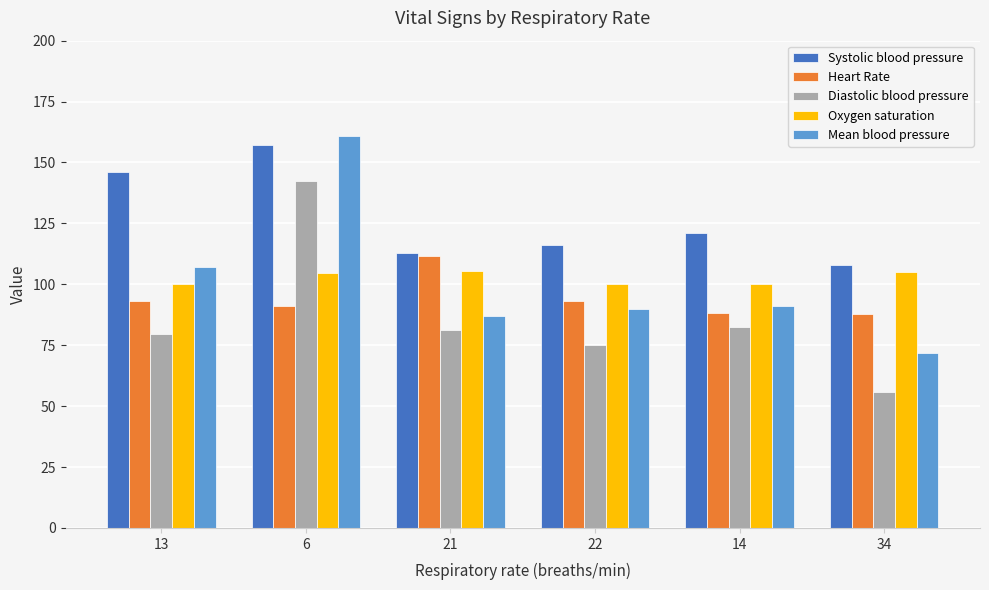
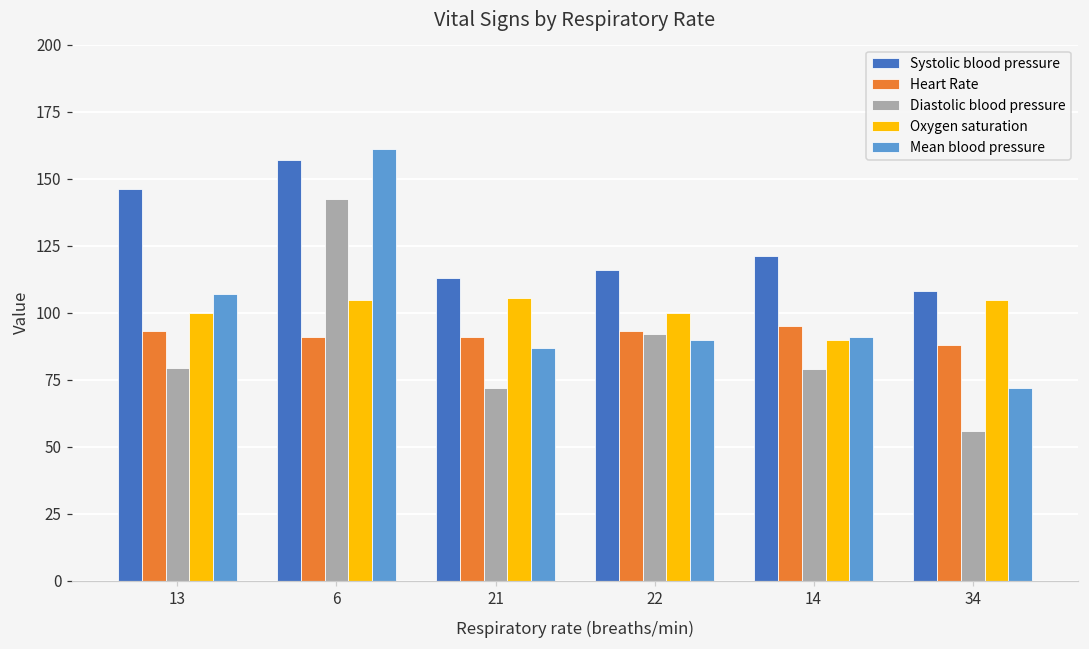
  {
    "Heart Rate": {
      "13": 93,
      "6": 91,
-     "21": 112,
+     "21": 91,
      "22": 93,
-     "14": 88,
+     "14": 95,
      "34": 88
    },
    "Diastolic blood pressure": {
      "13": 79,
      "6": 142,
-     "21": 81,
-     "22": 75,
-     "14": 83,
+     "21": 72,
+     "22": 92,
+     "14": 79,
      "34": 56
    },
    "Oxygen saturation": {
      "13": 100,
      "6": 105,
      "21": 106,
      "22": 100,
-     "14": 100,
+     "14": 90,
      "34": 105
    }
  }
